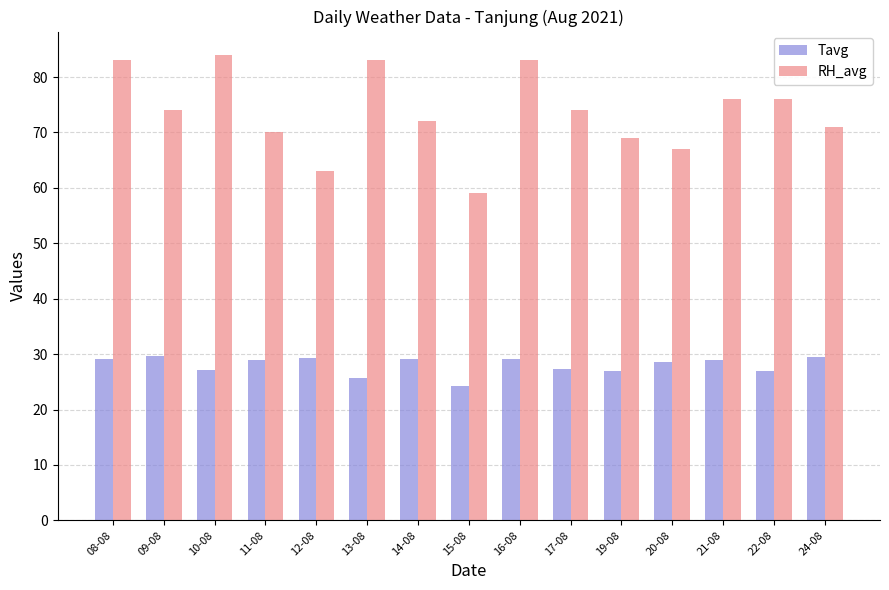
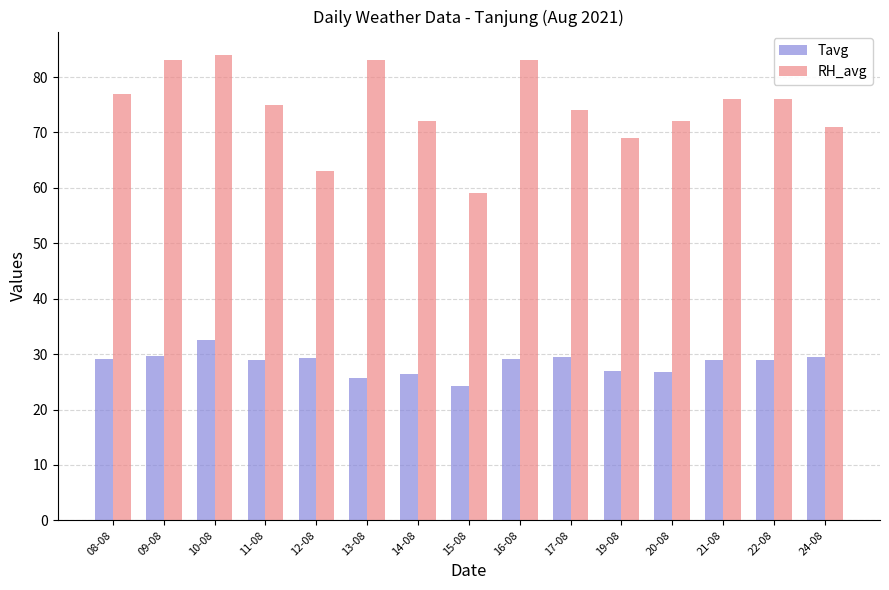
  {
    "Tavg": {
      "08-08": 29,
      "09-08": 30,
-     "10-08": 27,
+     "10-08": 33,
      "11-08": 29,
      "12-08": 29,
      "13-08": 26,
-     "14-08": 29,
+     "14-08": 27,
      "15-08": 24,
      "16-08": 29,
-     "17-08": 27,
+     "17-08": 30,
      "19-08": 27,
-     "20-08": 29,
+     "20-08": 27,
      "21-08": 29,
-     "22-08": 27,
+     "22-08": 29,
      "24-08": 30
    },
    "RH_avg": {
-     "08-08": 83,
-     "09-08": 74,
+     "08-08": 77,
+     "09-08": 83,
      "10-08": 84,
-     "11-08": 70,
+     "11-08": 75,
      "12-08": 63,
      "13-08": 83,
      "14-08": 72,
      "15-08": 59,
      "16-08": 83,
      "17-08": 74,
      "19-08": 69,
-     "20-08": 67,
+     "20-08": 72,
      "21-08": 76,
      "22-08": 76,
      "24-08": 71
    }
  }
